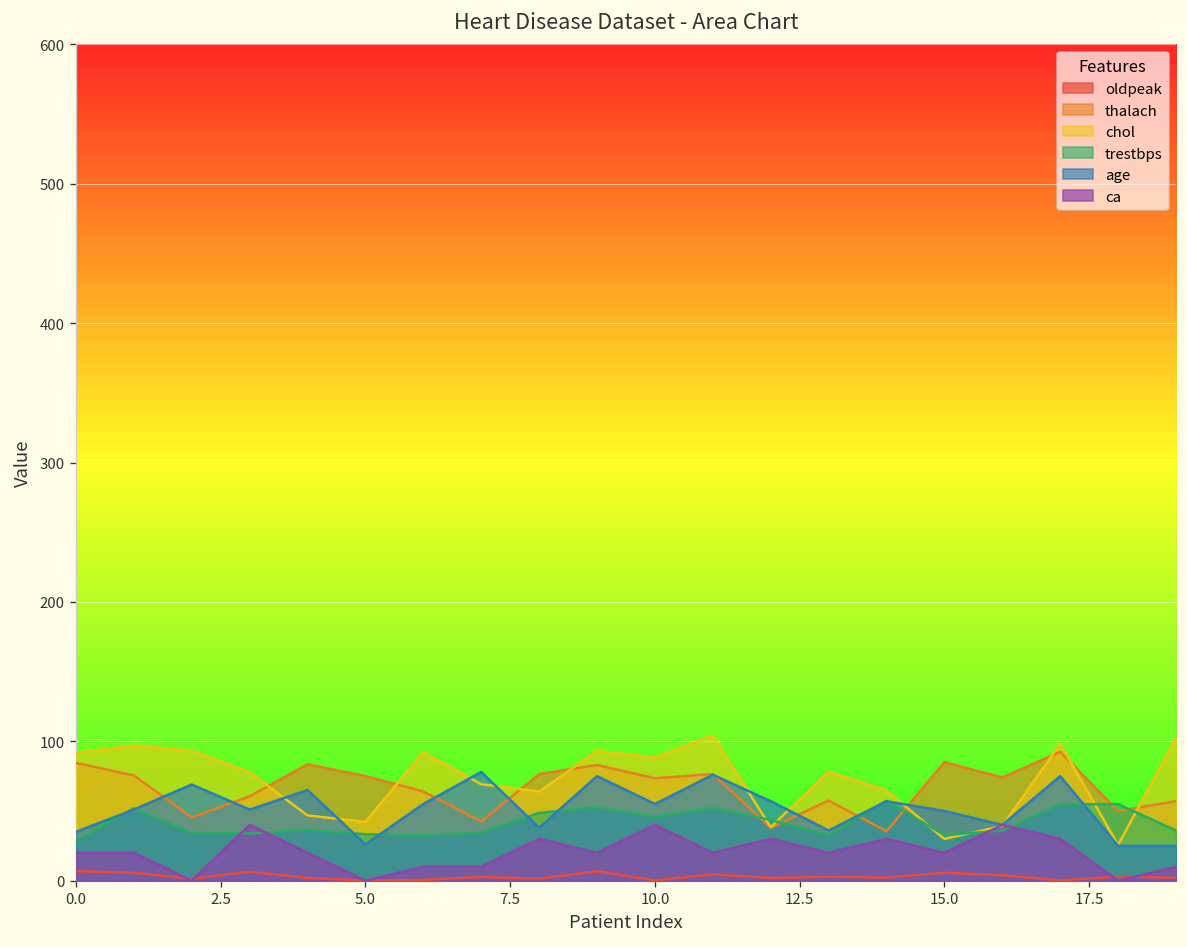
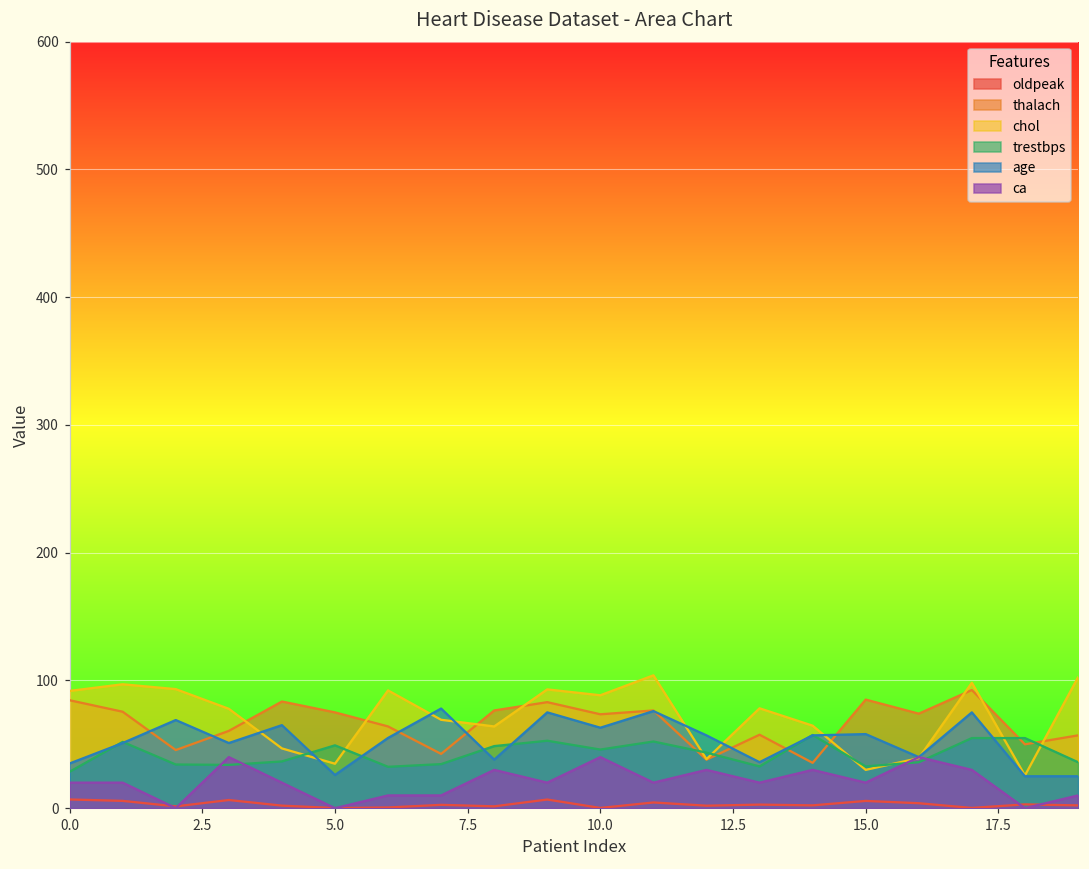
  {
    "chol": {
      "0.0": 92,
-     "5.0": 42,
+     "5.0": 35,
      "10.0": 88,
      "15.0": 30
    },
    "trestbps": {
      "0.0": 29,
-     "5.0": 33,
+     "5.0": 49,
      "10.0": 46,
      "15.0": 33
    },
    "age": {
      "0.0": 35,
      "5.0": 26,
-     "10.0": 55,
-     "15.0": 50
+     "10.0": 63,
+     "15.0": 58
    },
    "ca": {
      "0.0": 20,
      "10.0": 40,
      "15.0": 20
    }
  }
